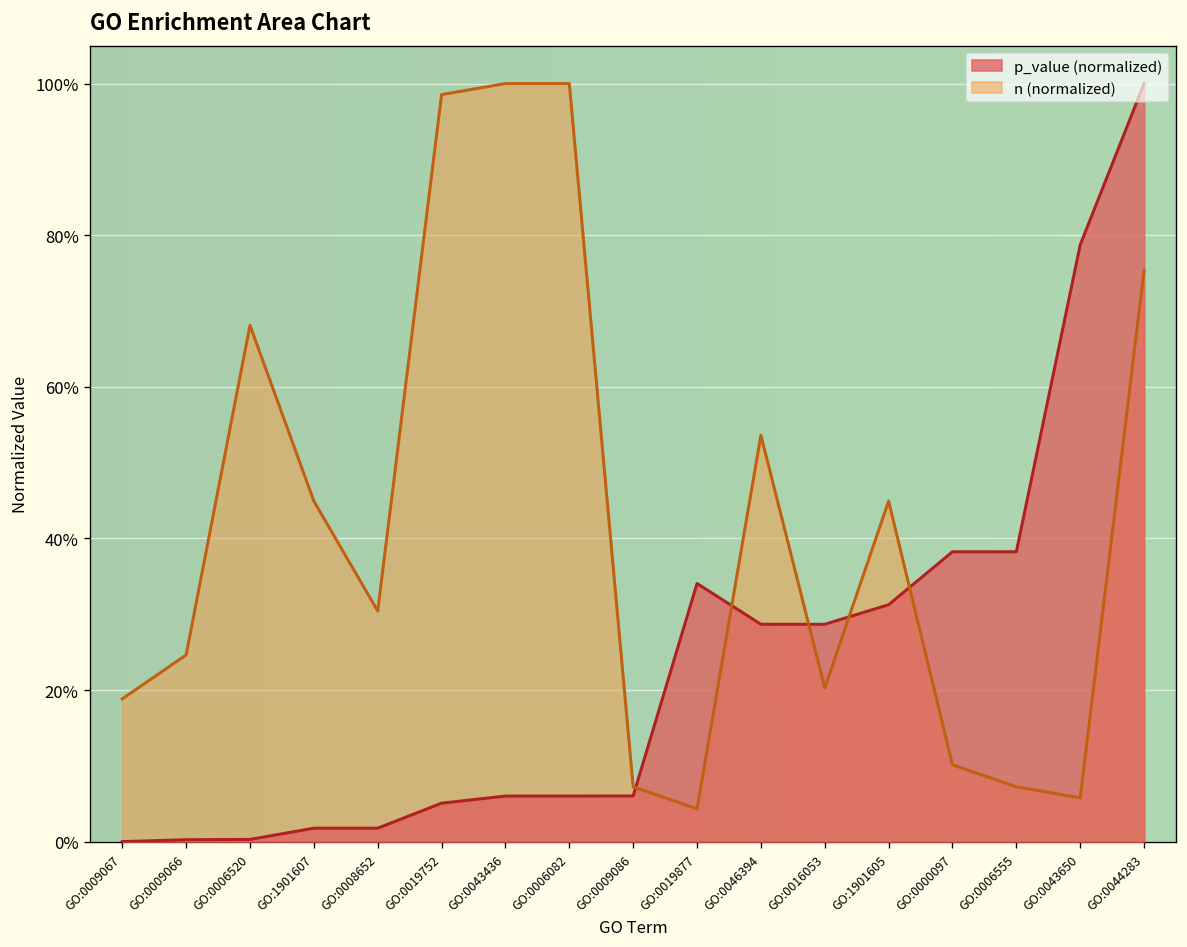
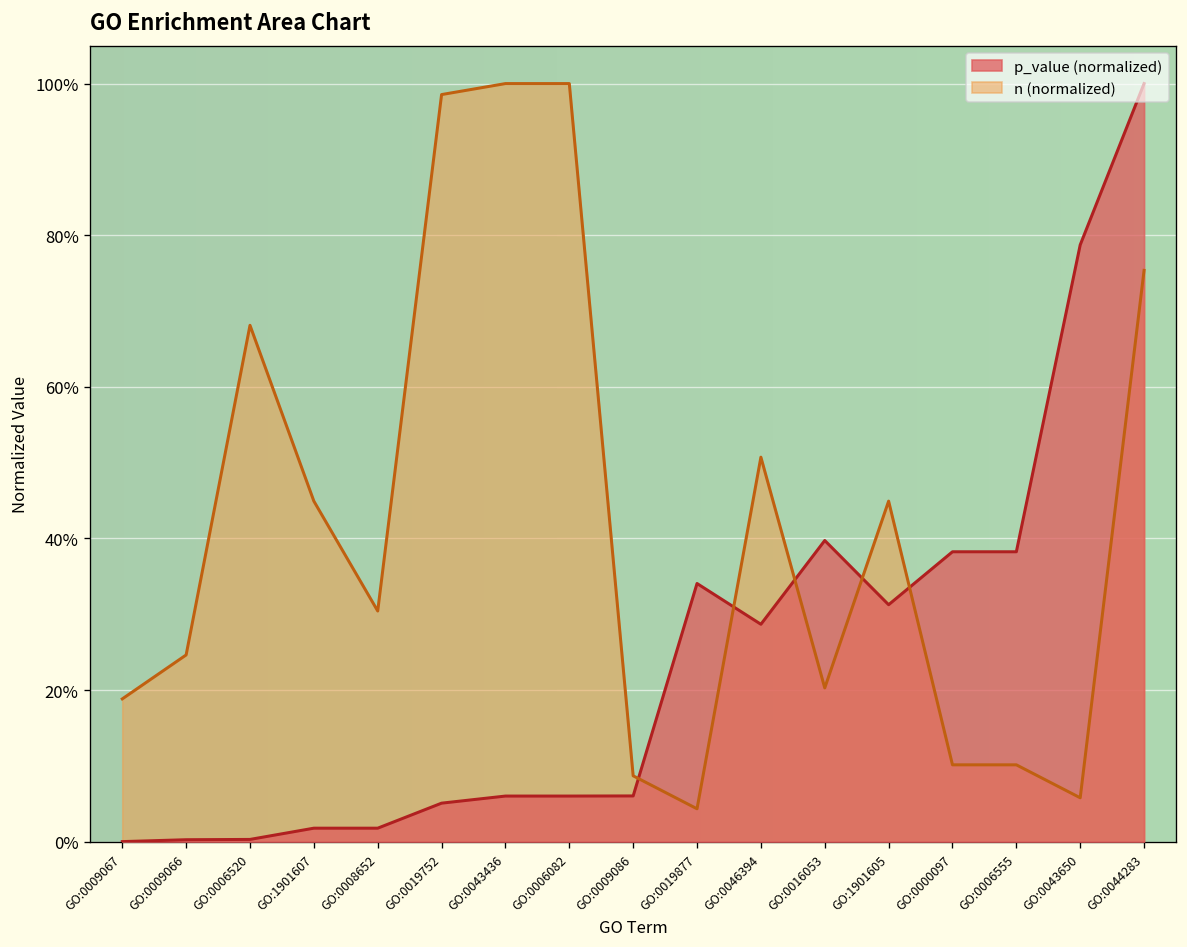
  {
    "p_value (normalized)": {
      "GO:0009067": "0%",
      "GO:0009066": "0%",
      "GO:0006520": "0%",
      "GO:1901607": "2%",
      "GO:0008652": "2%",
      "GO:0019752": "5%",
      "GO:0043436": "6%",
      "GO:0006082": "6%",
      "GO:0009086": "6%",
      "GO:0019877": "34%",
      "GO:0046394": "29%",
-     "GO:0016053": "29%",
+     "GO:0016053": "40%",
      "GO:1901605": "31%",
      "GO:0000097": "38%",
      "GO:0006555": "38%",
      "GO:0043650": "79%"
    },
    "n (normalized)": {
      "GO:0009067": "19%",
      "GO:0009066": "25%",
      "GO:0006520": "68%",
      "GO:1901607": "45%",
      "GO:0008652": "30%",
      "GO:0019752": "99%",
      "GO:0043436": "100%",
      "GO:0006082": "100%",
-     "GO:0009086": "7%",
+     "GO:0009086": "9%",
      "GO:0019877": "4%",
-     "GO:0046394": "54%",
+     "GO:0046394": "51%",
      "GO:0016053": "20%",
      "GO:1901605": "45%",
      "GO:0000097": "10%",
-     "GO:0006555": "7%",
+     "GO:0006555": "10%",
      "GO:0043650": "6%",
      "GO:0044283": "75%"
    }
  }
